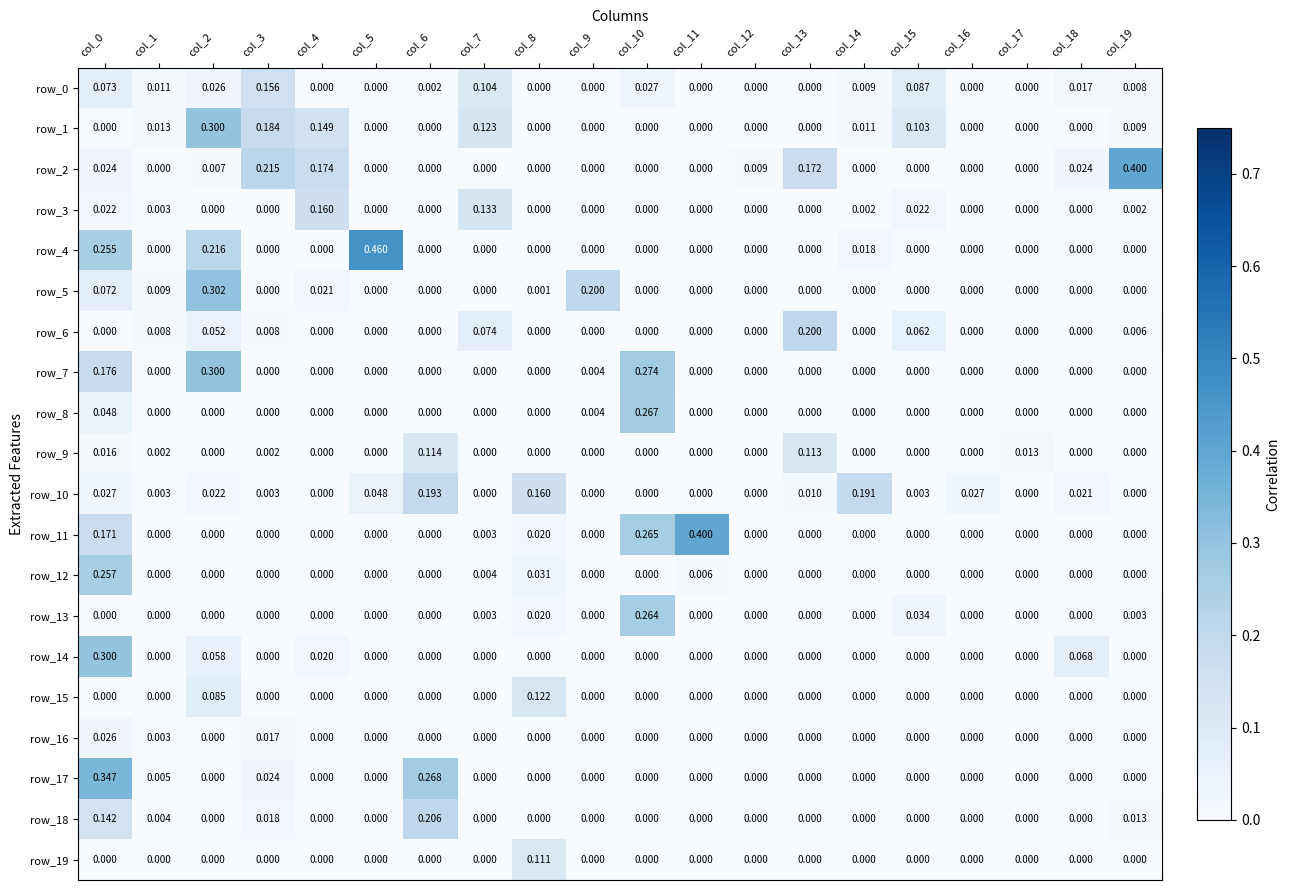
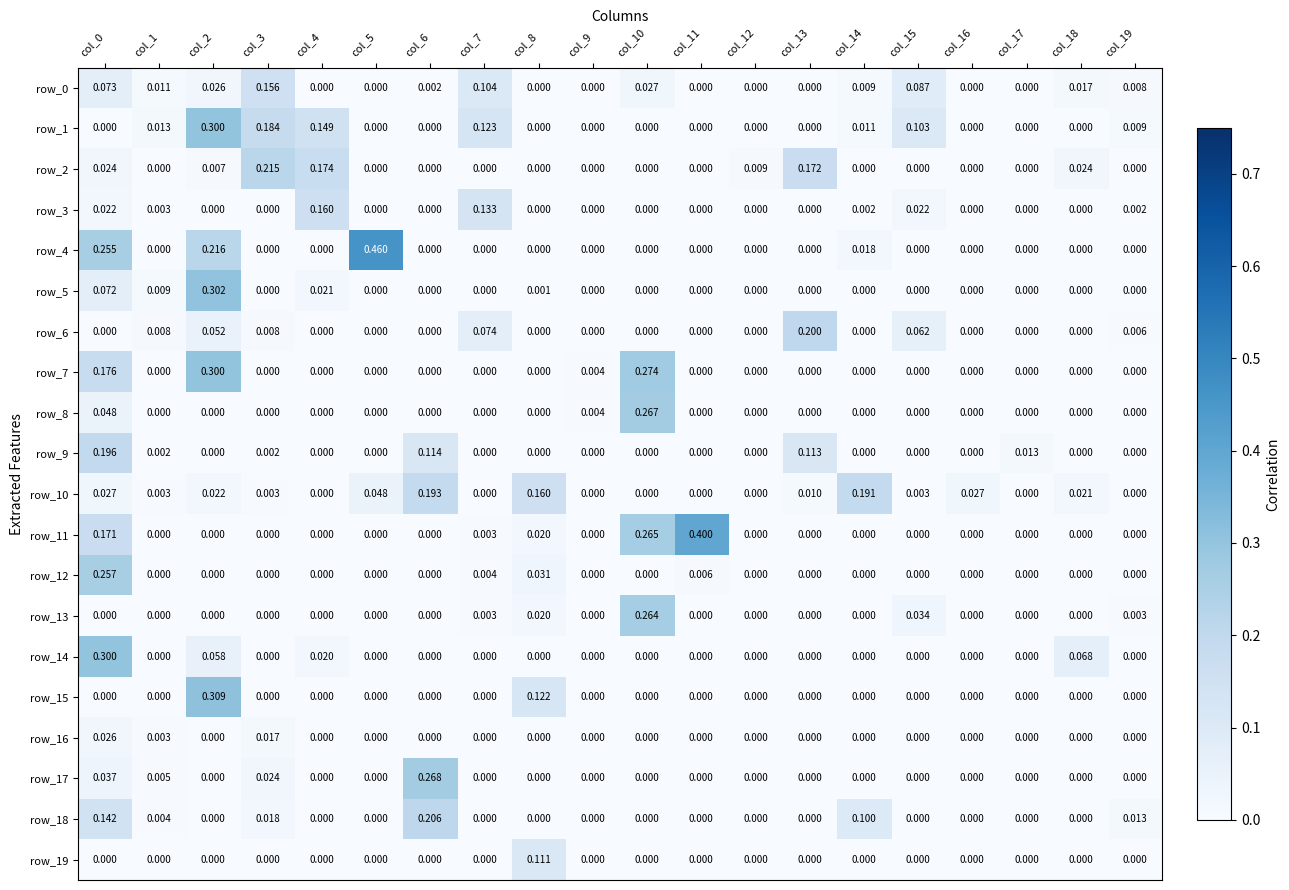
  {
    "row_2": {
      "col_0": 0.024,
      "col_1": 0.000,
      "col_2": 0.007,
      "col_3": 0.215,
      "col_4": 0.174,
      "col_5": 0.000,
      "col_6": 0.000,
      "col_7": 0.000,
      "col_8": 0.000,
      "col_9": 0.000,
      "col_10": 0.000,
      "col_11": 0.000,
      "col_12": 0.009,
      "col_13": 0.172,
      "col_14": 0.000,
      "col_15": 0.000,
      "col_16": 0.000,
      "col_17": 0.000,
      "col_18": 0.024,
-     "col_19": 0.400
+     "col_19": 0.000
    },
    "row_5": {
      "col_0": 0.072,
      "col_1": 0.009,
      "col_2": 0.302,
      "col_3": 0.000,
      "col_4": 0.021,
      "col_5": 0.000,
      "col_6": 0.000,
      "col_7": 0.000,
      "col_8": 0.001,
-     "col_9": 0.200,
+     "col_9": 0.000,
      "col_10": 0.000,
      "col_11": 0.000,
      "col_12": 0.000,
      "col_13": 0.000,
      "col_14": 0.000,
      "col_15": 0.000,
      "col_16": 0.000,
      "col_17": 0.000,
      "col_18": 0.000,
      "col_19": 0.000
    },
    "row_9": {
-     "col_0": 0.016,
+     "col_0": 0.196,
      "col_1": 0.002,
      "col_2": 0.000,
      "col_3": 0.002,
      "col_4": 0.000,
      "col_5": 0.000,
      "col_6": 0.114,
      "col_7": 0.000,
      "col_8": 0.000,
      "col_9": 0.000,
      "col_10": 0.000,
      "col_11": 0.000,
      "col_12": 0.000,
      "col_13": 0.113,
      "col_14": 0.000,
      "col_15": 0.000,
      "col_16": 0.000,
      "col_17": 0.013,
      "col_18": 0.000,
      "col_19": 0.000
    },
    "row_15": {
      "col_0": 0.000,
      "col_1": 0.000,
-     "col_2": 0.085,
+     "col_2": 0.309,
      "col_3": 0.000,
      "col_4": 0.000,
      "col_5": 0.000,
      "col_6": 0.000,
      "col_7": 0.000,
      "col_8": 0.122,
      "col_9": 0.000,
      "col_10": 0.000,
      "col_11": 0.000,
      "col_12": 0.000,
      "col_13": 0.000,
      "col_14": 0.000,
      "col_15": 0.000,
      "col_16": 0.000,
      "col_17": 0.000,
      "col_18": 0.000,
      "col_19": 0.000
    },
    "row_17": {
-     "col_0": 0.347,
+     "col_0": 0.037,
      "col_1": 0.005,
      "col_2": 0.000,
      "col_3": 0.024,
      "col_4": 0.000,
      "col_5": 0.000,
      "col_6": 0.268,
      "col_7": 0.000,
      "col_8": 0.000,
      "col_9": 0.000,
      "col_10": 0.000,
      "col_11": 0.000,
      "col_12": 0.000,
      "col_13": 0.000,
      "col_14": 0.000,
      "col_15": 0.000,
      "col_16": 0.000,
      "col_17": 0.000,
      "col_18": 0.000,
      "col_19": 0.000
    },
    "row_18": {
      "col_0": 0.142,
      "col_1": 0.004,
      "col_2": 0.000,
      "col_3": 0.018,
      "col_4": 0.000,
      "col_5": 0.000,
      "col_6": 0.206,
      "col_7": 0.000,
      "col_8": 0.000,
      "col_9": 0.000,
      "col_10": 0.000,
      "col_11": 0.000,
      "col_12": 0.000,
      "col_13": 0.000,
-     "col_14": 0.000,
+     "col_14": 0.100,
      "col_15": 0.000,
      "col_16": 0.000,
      "col_17": 0.000,
      "col_18": 0.000,
      "col_19": 0.013
    }
  }
